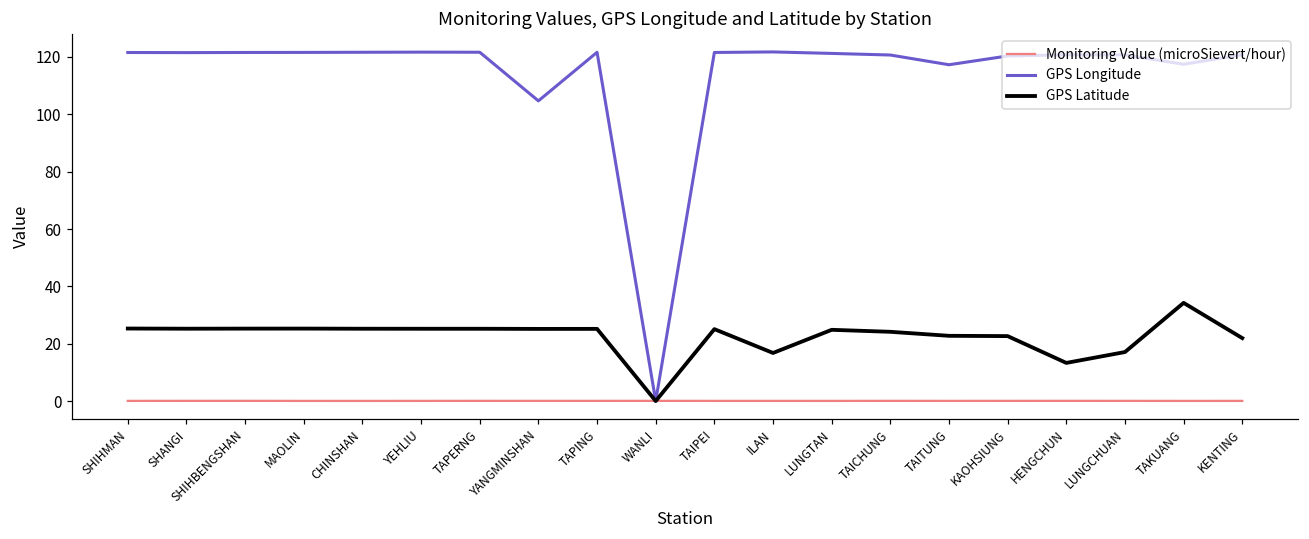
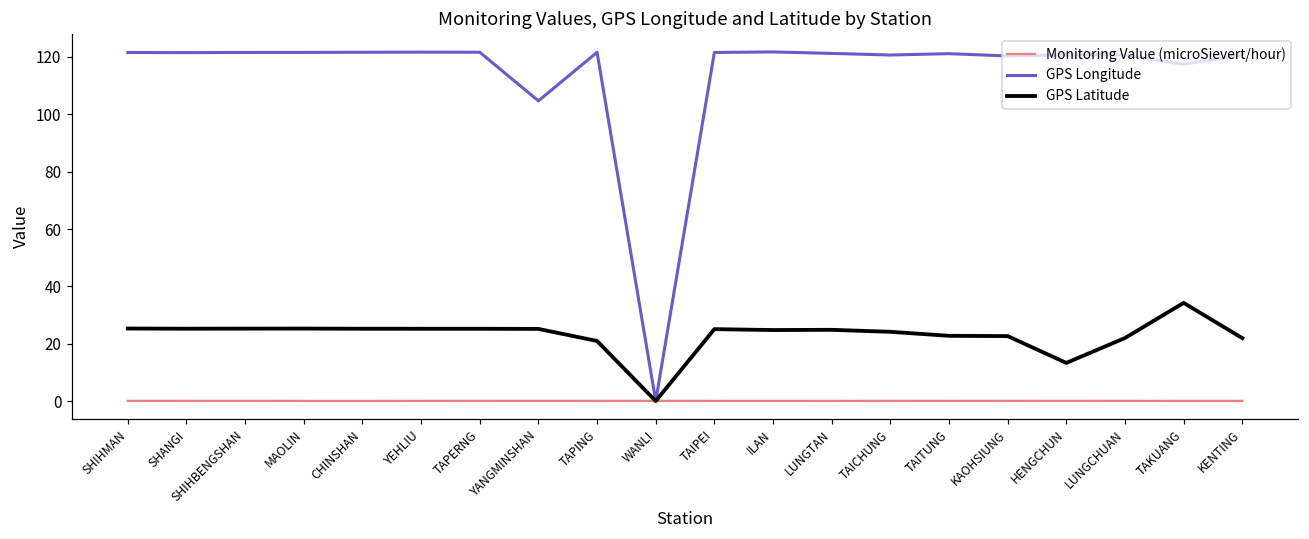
  {
    "Monitoring Value (microSievert/hour)": {
      "SHIHMAN": 0,
      "SHANGI": 0,
      "SHIHBENGSHAN": 0,
      "MAOLIN": 0,
      "CHINSHAN": 0,
      "YEHLIU": 0,
      "TAPERNG": 0,
      "YANGMINSHAN": 0,
      "TAPING": 0,
      "TAIPEI": 0,
      "ILAN": 0,
      "LUNGTAN": 0,
      "TAICHUNG": 0,
      "TAITUNG": 0,
      "KAOHSIUNG": 0,
      "HENGCHUN": 0,
      "LUNGCHUAN": 0,
      "TAKUANG": 0,
      "KENTING": 0
    },
    "GPS Longitude": {
      "SHIHMAN": 122,
      "SHANGI": 122,
      "SHIHBENGSHAN": 122,
      "MAOLIN": 122,
      "CHINSHAN": 122,
      "YEHLIU": 122,
      "TAPERNG": 122,
      "YANGMINSHAN": 105,
      "TAPING": 122,
      "TAIPEI": 122,
      "ILAN": 122,
      "LUNGTAN": 121,
      "TAICHUNG": 121,
-     "TAITUNG": 117
+     "TAITUNG": 121
    },
    "GPS Latitude": {
      "SHIHMAN": 25,
      "SHANGI": 25,
      "SHIHBENGSHAN": 25,
      "MAOLIN": 25,
      "CHINSHAN": 25,
      "YEHLIU": 25,
      "TAPERNG": 25,
      "YANGMINSHAN": 25,
-     "TAPING": 25,
+     "TAPING": 21,
      "TAIPEI": 25,
-     "ILAN": 17,
+     "ILAN": 25,
      "LUNGTAN": 25,
      "TAICHUNG": 24,
      "TAITUNG": 23,
      "KAOHSIUNG": 23,
      "HENGCHUN": 13,
-     "LUNGCHUAN": 17,
+     "LUNGCHUAN": 22,
      "TAKUANG": 34,
      "KENTING": 22
    }
  }
